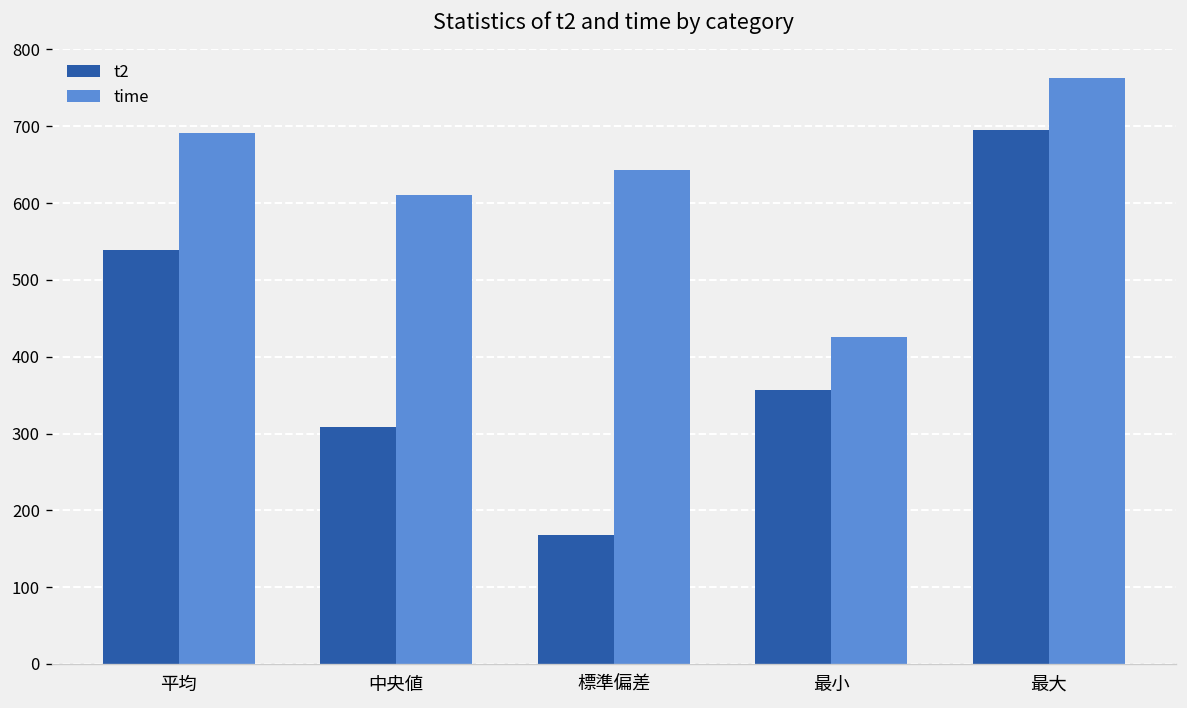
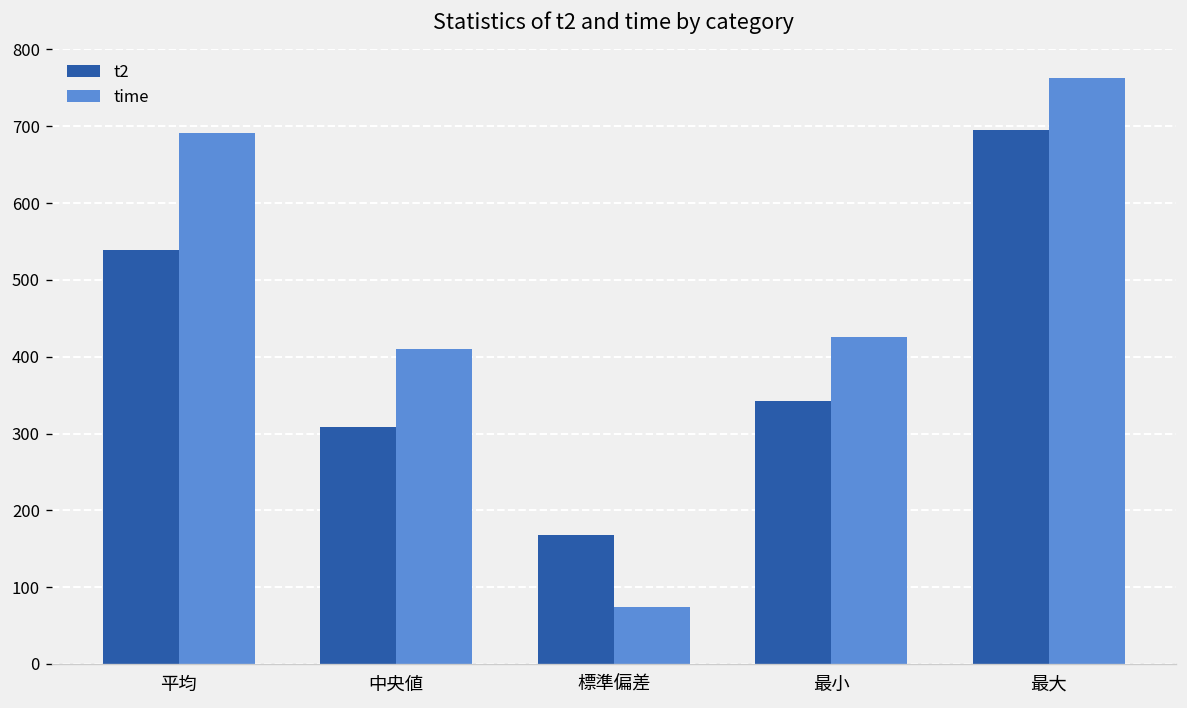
  {
    "t2": {
      "平均": 540,
      "中央値": 310,
      "標準偏差": 170,
-     "最小": 360,
+     "最小": 340,
      "最大": 690
    },
    "time": {
      "平均": 690,
-     "中央値": 610,
-     "標準偏差": 640,
+     "中央値": 410,
+     "標準偏差": 70,
      "最小": 430,
      "最大": 760
    }
  }
